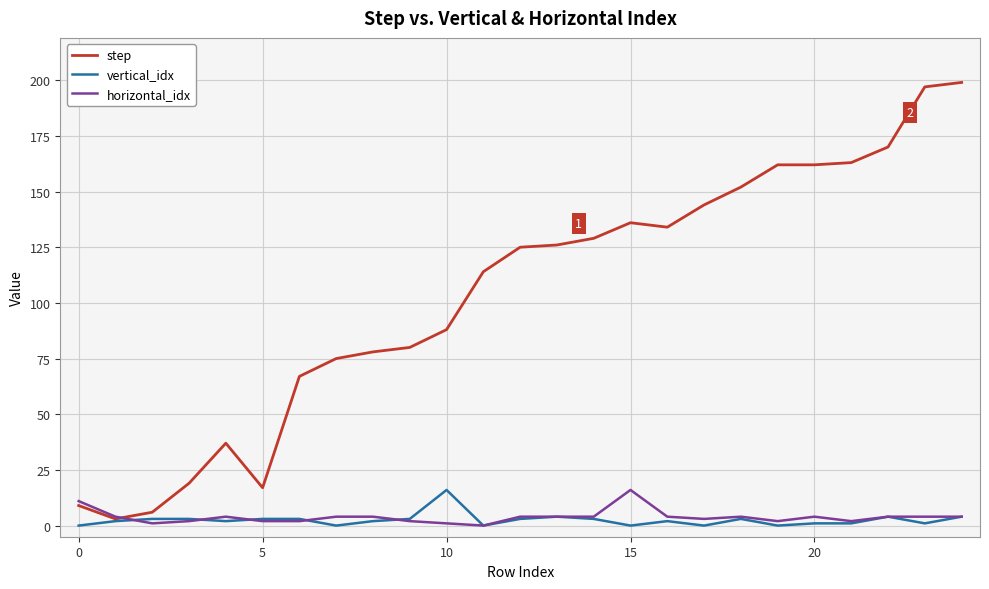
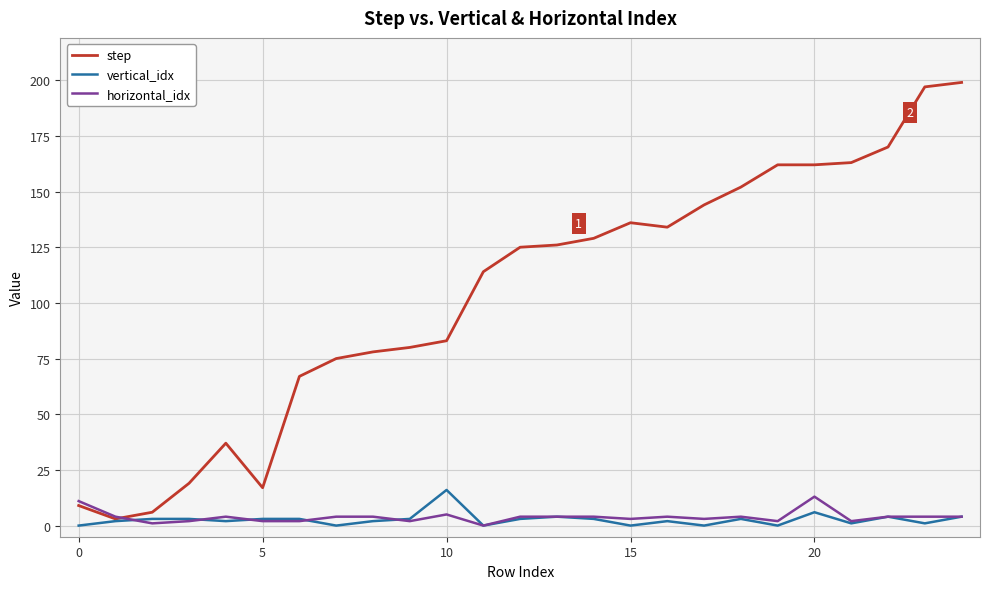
  {
    "step": {
      "0": 9,
      "5": 17,
-     "10": 88,
+     "10": 83,
      "15": 136,
      "20": 162
    },
    "vertical_idx": {
      "0": 0,
      "10": 16,
      "15": 0,
-     "20": 1
+     "20": 6
    },
    "horizontal_idx": {
      "0": 11,
-     "10": 1,
-     "15": 16,
-     "20": 4
+     "10": 5,
+     "15": 3,
+     "20": 13
    }
  }
